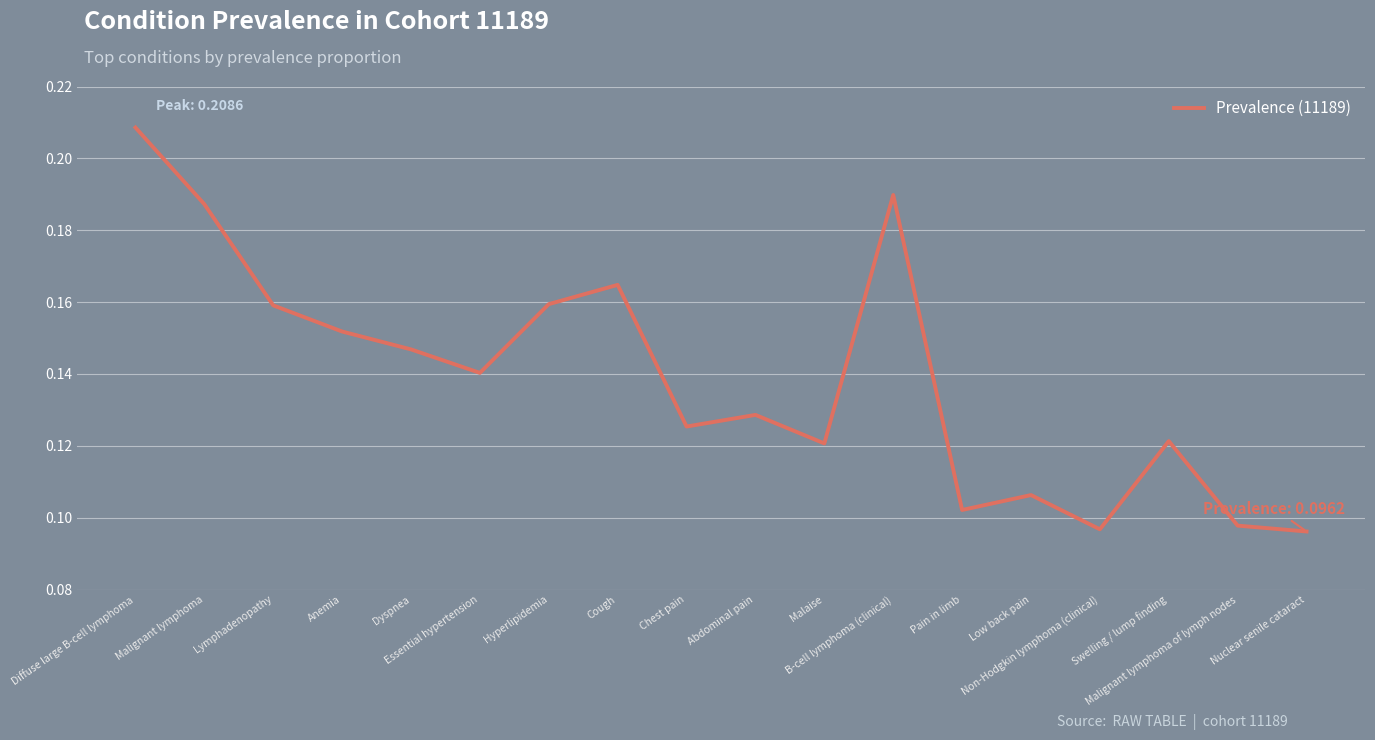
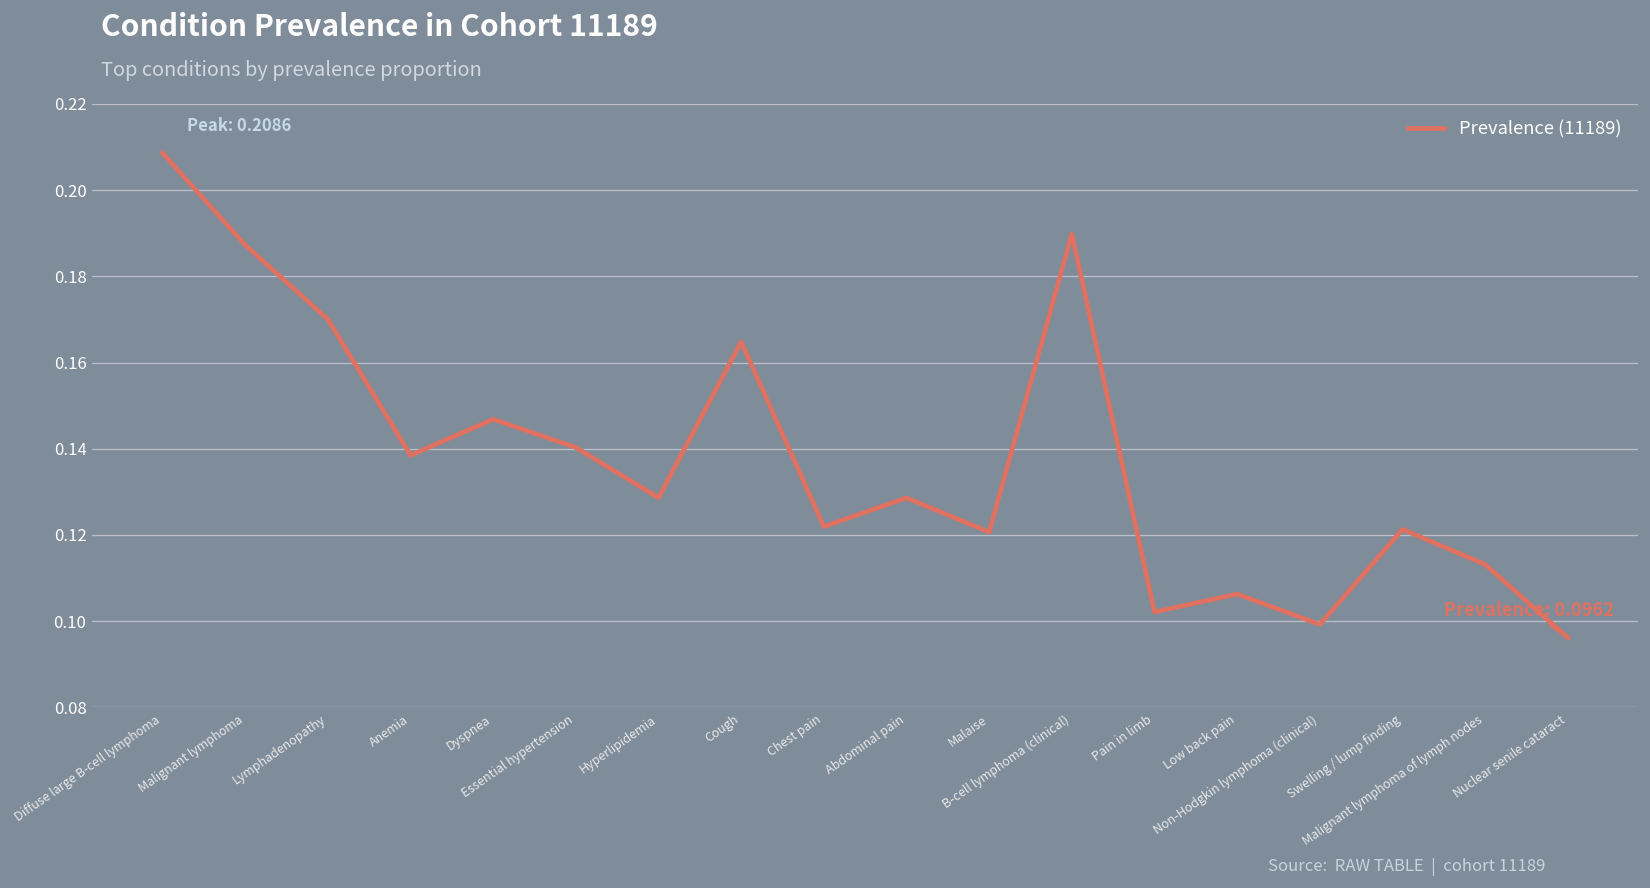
  {
    "Diffuse large B-cell lymphoma": 0.209,
    "Malignant lymphoma": 0.187,
-   "Lymphadenopathy": 0.159,
-   "Anemia": 0.152,
+   "Lymphadenopathy": 0.170,
+   "Anemia": 0.138,
    "Dyspnea": 0.147,
    "Essential hypertension": 0.140,
-   "Hyperlipidemia": 0.159,
+   "Hyperlipidemia": 0.129,
    "Cough": 0.165,
-   "Chest pain": 0.125,
+   "Chest pain": 0.122,
    "Abdominal pain": 0.129,
    "Malaise": 0.121,
    "B-cell lymphoma (clinical)": 0.190,
    "Pain in limb": 0.102,
    "Low back pain": 0.106,
-   "Non-Hodgkin lymphoma (clinical)": 0.097,
+   "Non-Hodgkin lymphoma (clinical)": 0.099,
    "Swelling / lump finding": 0.121,
-   "Malignant lymphoma of lymph nodes": 0.098
+   "Malignant lymphoma of lymph nodes": 0.113
  }
